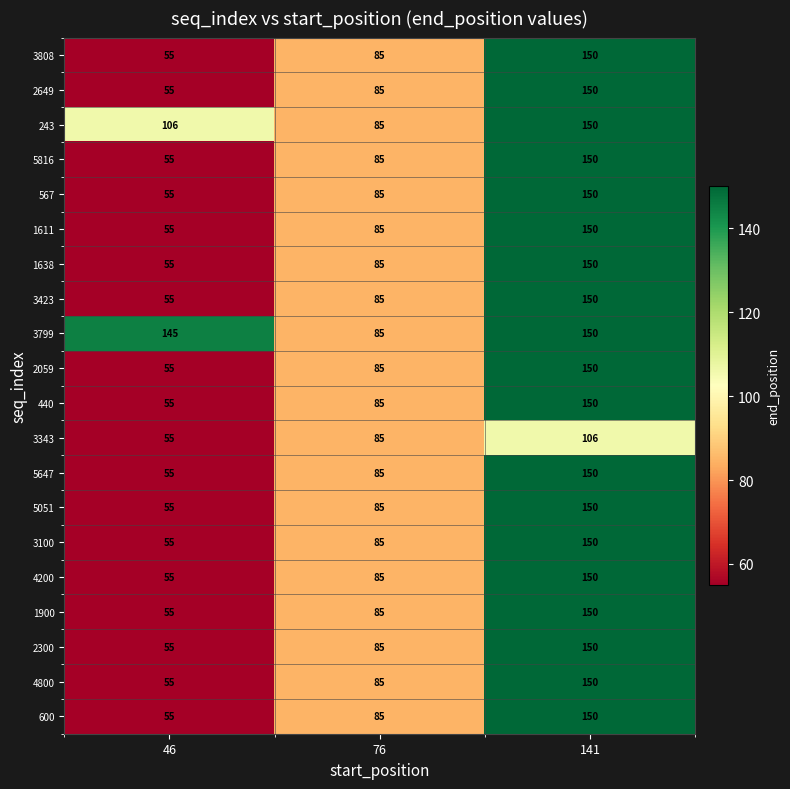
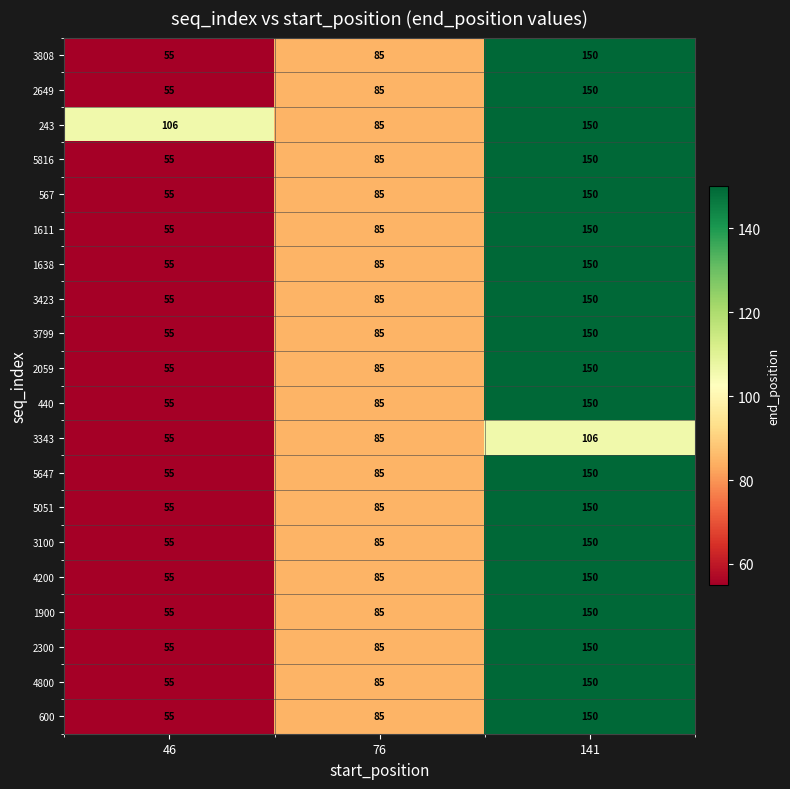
  {
    "3808": {
      "46": 55,
      "76": 85,
      "141": 150
    },
    "2649": {
      "46": 55,
      "76": 85,
      "141": 150
    },
    "243": {
      "46": 106,
      "76": 85,
      "141": 150
    },
    "5816": {
      "46": 55,
      "76": 85,
      "141": 150
    },
    "567": {
      "46": 55,
      "76": 85,
      "141": 150
    },
    "1611": {
      "46": 55,
      "76": 85,
      "141": 150
    },
    "1638": {
      "46": 55,
      "76": 85,
      "141": 150
    },
    "3423": {
      "46": 55,
      "76": 85,
      "141": 150
    },
    "3799": {
-     "46": 145,
+     "46": 55,
      "76": 85,
      "141": 150
    },
    "2059": {
      "46": 55,
      "76": 85,
      "141": 150
    },
    "440": {
      "46": 55,
      "76": 85,
      "141": 150
    },
    "3343": {
      "46": 55,
      "76": 85,
      "141": 106
    },
    "5647": {
      "46": 55,
      "76": 85,
      "141": 150
    },
    "5051": {
      "46": 55,
      "76": 85,
      "141": 150
    },
    "3100": {
      "46": 55,
      "76": 85,
      "141": 150
    },
    "4200": {
      "46": 55,
      "76": 85,
      "141": 150
    },
    "1900": {
      "46": 55,
      "76": 85,
      "141": 150
    },
    "2300": {
      "46": 55,
      "76": 85,
      "141": 150
    },
    "4800": {
      "46": 55,
      "76": 85,
      "141": 150
    },
    "600": {
      "46": 55,
      "76": 85,
      "141": 150
    }
  }
